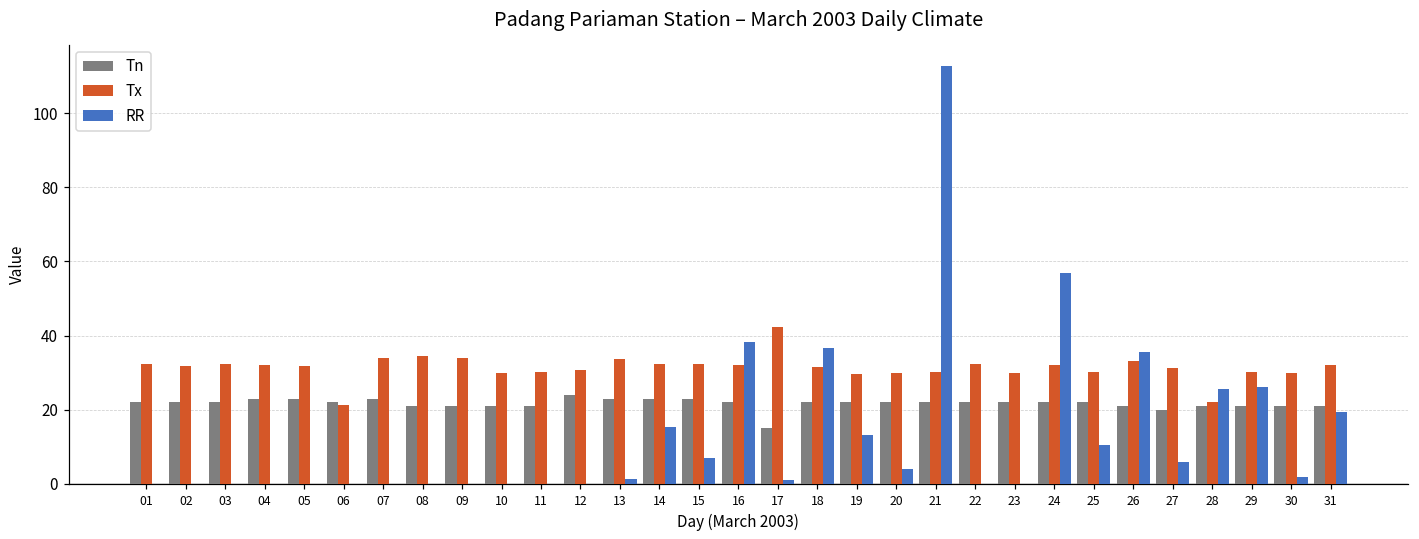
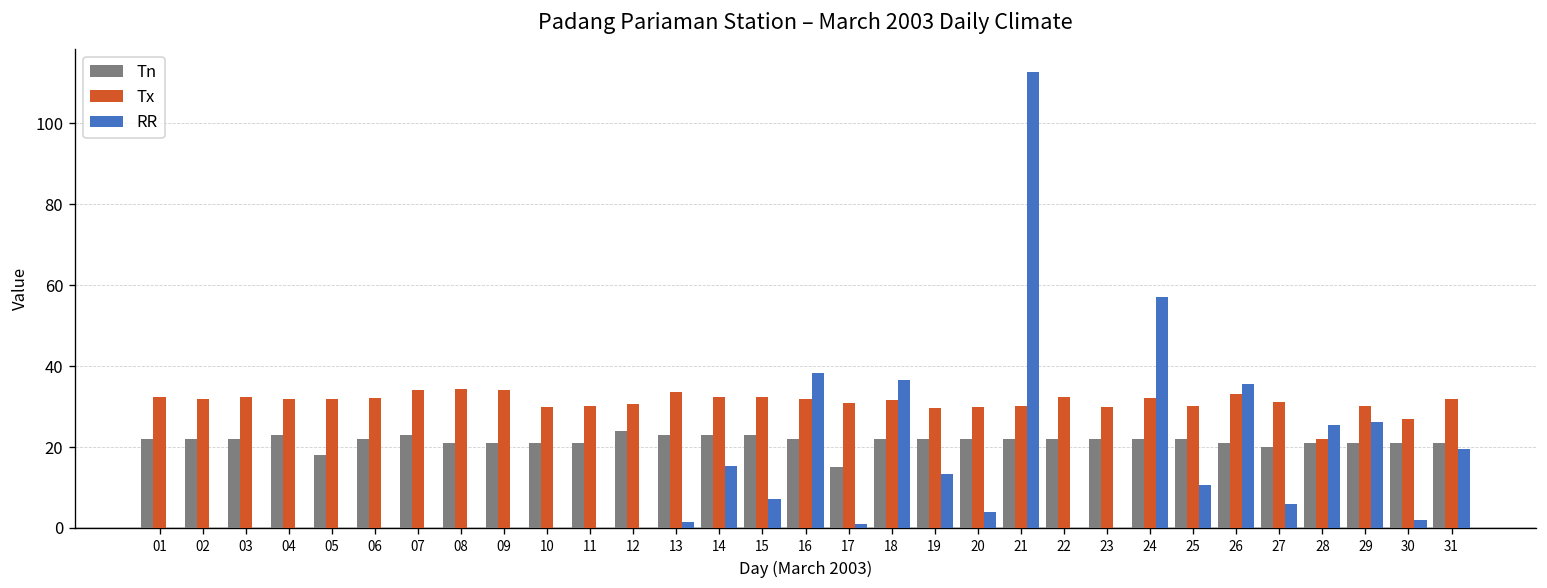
  {
    "Tn": {
      "01": 22,
      "02": 22,
      "03": 22,
      "04": 23,
-     "05": 23,
+     "05": 18,
      "06": 22,
      "07": 23,
      "08": 21,
      "09": 21,
      "10": 21,
      "11": 21,
      "12": 24,
      "13": 23,
      "14": 23,
      "15": 23,
      "16": 22,
      "17": 15,
      "18": 22,
      "19": 22,
      "20": 22,
      "21": 22,
      "22": 22,
      "23": 22,
      "24": 22,
      "25": 22,
      "26": 21,
      "27": 20,
      "28": 21,
      "29": 21,
      "30": 21,
      "31": 21
    },
    "Tx": {
      "01": 32,
      "02": 32,
      "03": 32,
      "04": 32,
      "05": 32,
-     "06": 21,
+     "06": 32,
      "07": 34,
      "08": 34,
      "09": 34,
      "10": 30,
      "11": 30,
      "12": 31,
      "13": 34,
      "14": 32,
      "15": 32,
      "16": 32,
-     "17": 42,
+     "17": 31,
      "18": 32,
      "19": 30,
      "20": 30,
      "21": 30,
      "22": 32,
      "23": 30,
      "24": 32,
      "25": 30,
      "26": 33,
      "27": 31,
      "28": 22,
      "29": 30,
-     "30": 30,
+     "30": 27,
      "31": 32
    },
    "RR": {
      "01": 0,
      "02": 0,
      "03": 0,
      "04": 0,
      "05": 0,
      "06": 0,
      "07": 0,
      "08": 0,
      "09": 0,
      "10": 0,
      "11": 0,
      "12": 0,
      "13": 1,
      "14": 15,
      "15": 7,
      "16": 38,
      "17": 1,
      "18": 37,
      "19": 13,
      "20": 4,
      "21": 113,
      "22": 0,
      "23": 0,
      "24": 57,
      "25": 11,
      "26": 36,
      "27": 6,
      "28": 26,
      "29": 26,
      "30": 2,
      "31": 20
    }
  }
